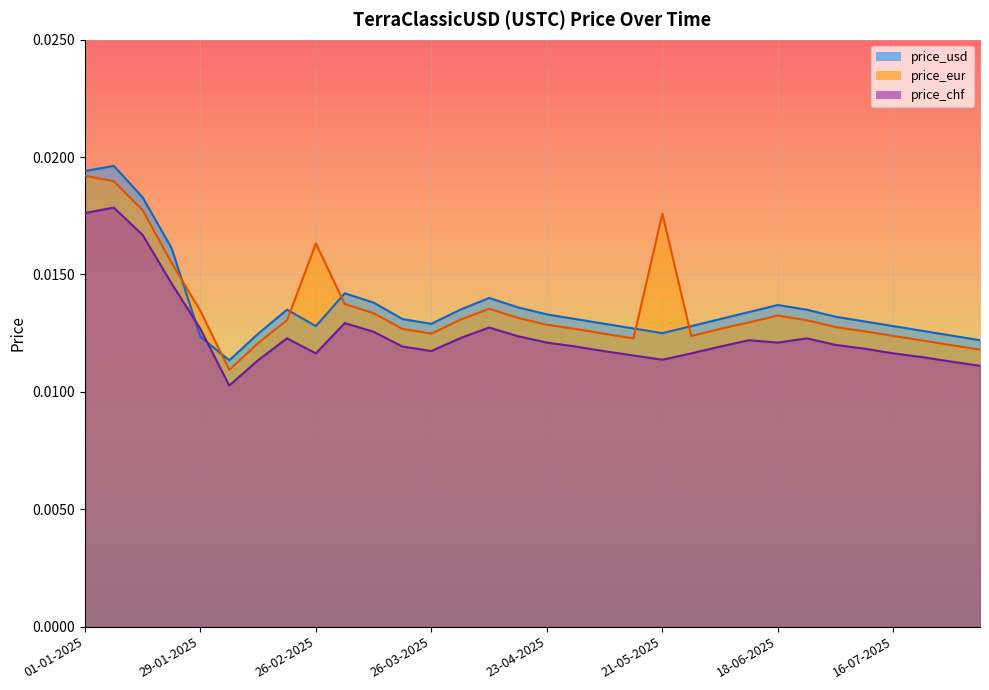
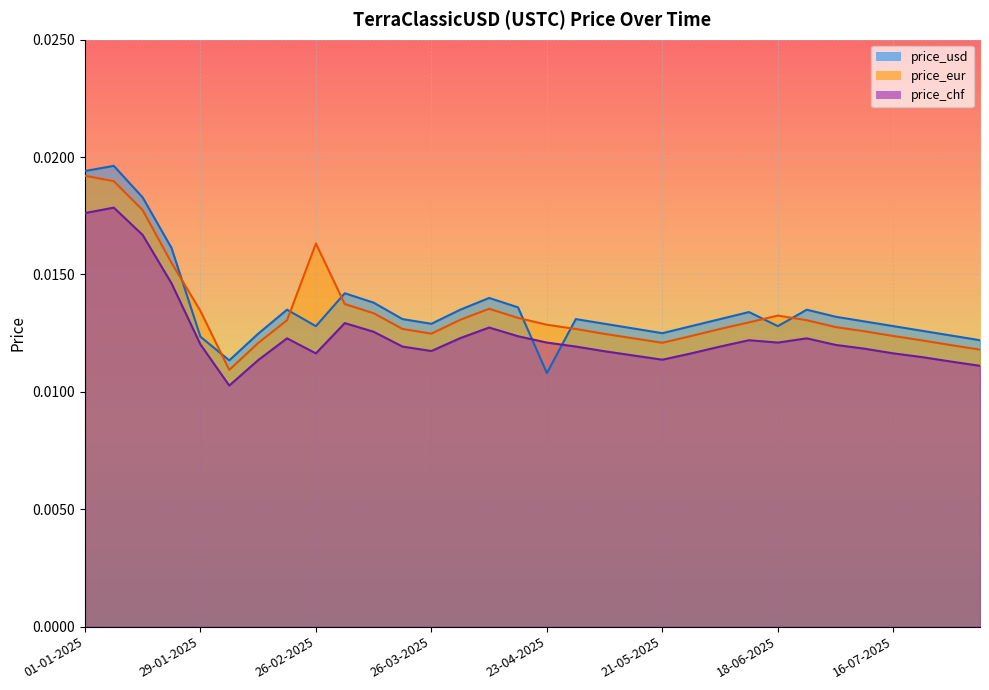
  {
    "price_usd": {
      "01-01-2025": 0.0194,
      "29-01-2025": 0.0124,
      "26-02-2025": 0.0128,
      "26-03-2025": 0.0129,
-     "23-04-2025": 0.0133,
+     "23-04-2025": 0.0108,
      "21-05-2025": 0.0125,
-     "18-06-2025": 0.0137,
+     "18-06-2025": 0.0128,
      "16-07-2025": 0.0128
    },
    "price_eur": {
      "01-01-2025": 0.0192,
      "29-01-2025": 0.0134,
      "26-02-2025": 0.0163,
      "26-03-2025": 0.0125,
      "23-04-2025": 0.0129,
-     "21-05-2025": 0.0176,
+     "21-05-2025": 0.0121,
      "18-06-2025": 0.0133,
      "16-07-2025": 0.0124
    },
    "price_chf": {
      "01-01-2025": 0.0176,
-     "29-01-2025": 0.0127,
+     "29-01-2025": 0.0120,
      "26-02-2025": 0.0116,
      "26-03-2025": 0.0117,
      "23-04-2025": 0.0121,
      "21-05-2025": 0.0114,
      "18-06-2025": 0.0121,
      "16-07-2025": 0.0116
    }
  }
